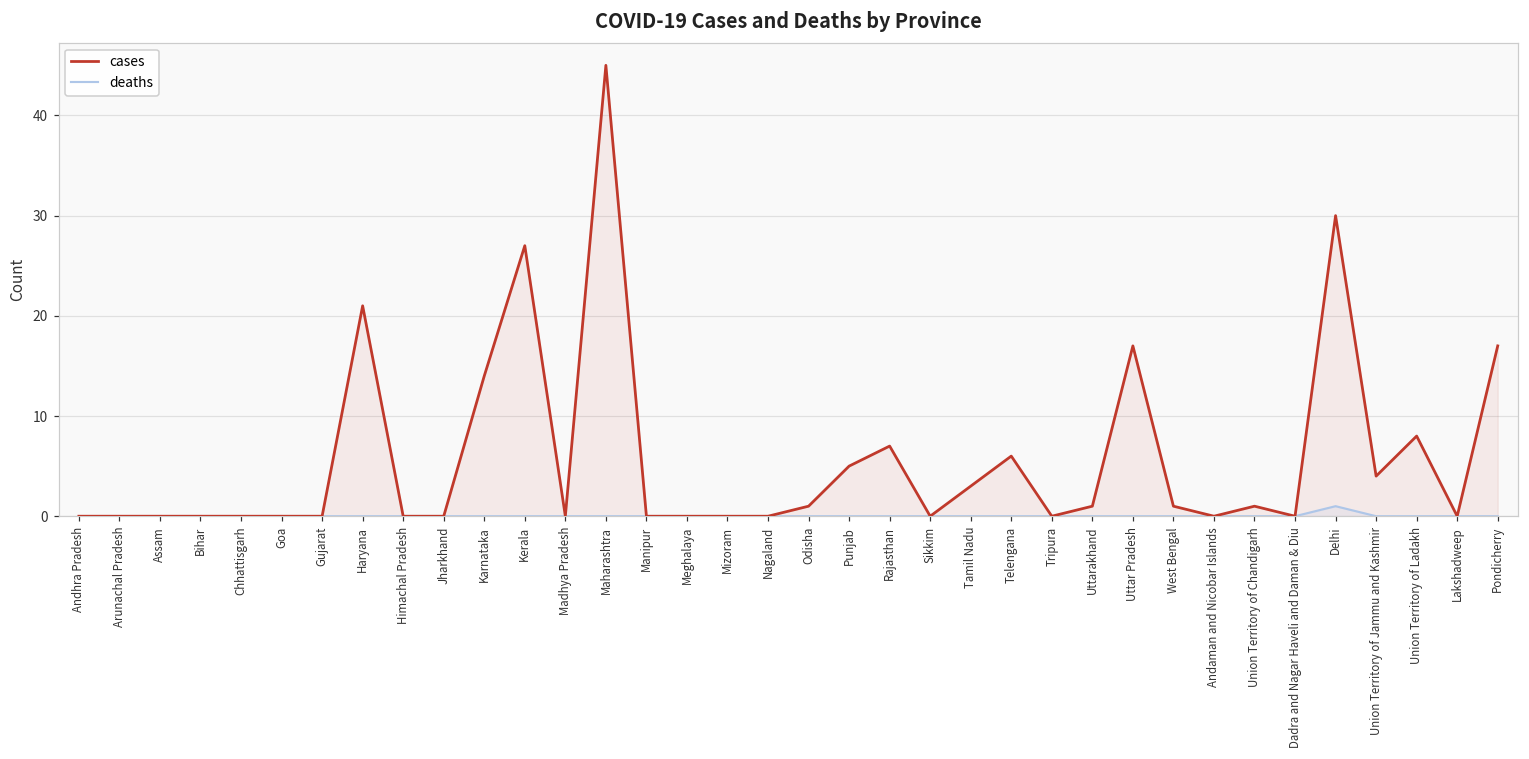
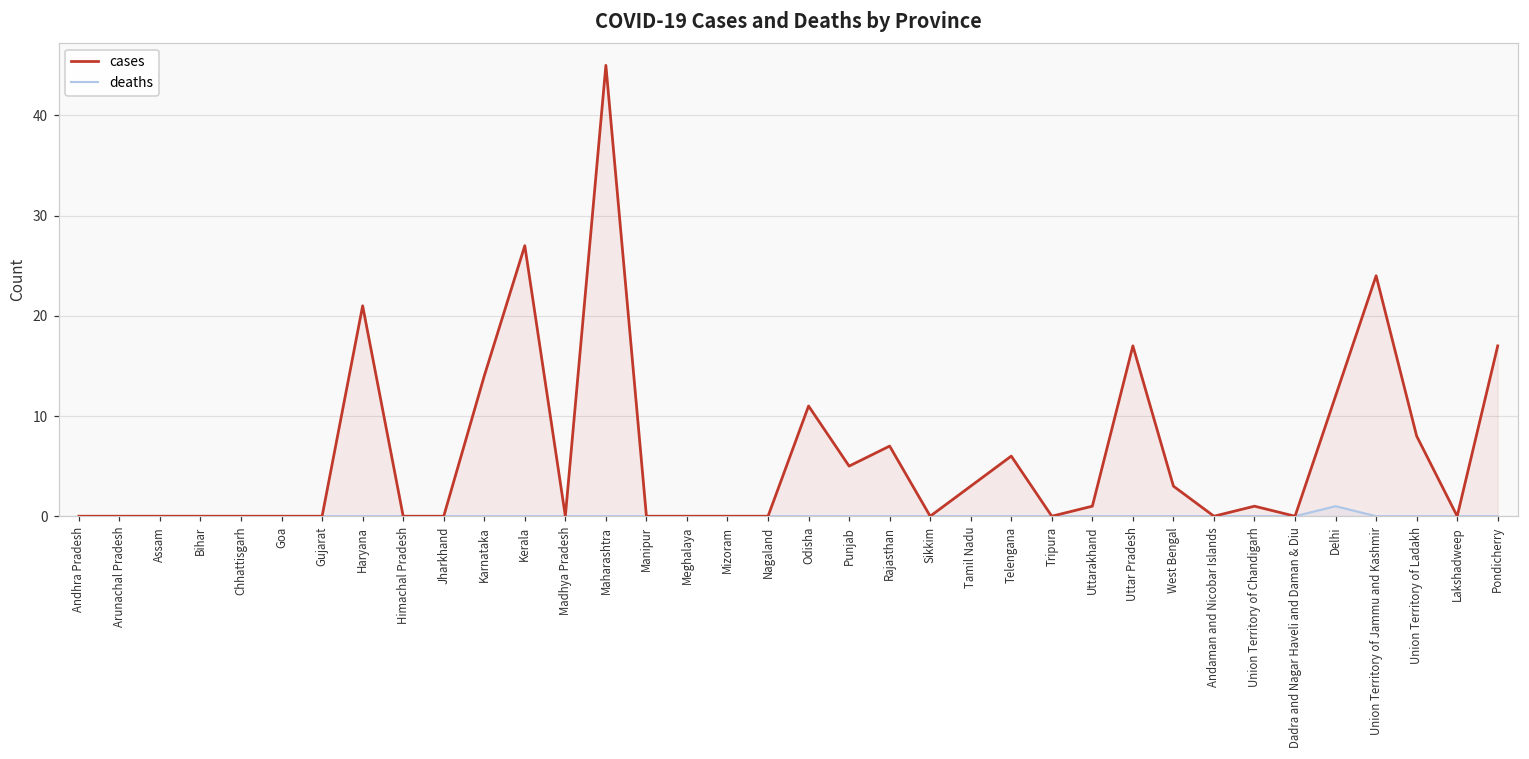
  {
    "cases": {
      "Haryana": 21,
      "Karnataka": 14,
      "Kerala": 27,
      "Maharashtra": 45,
-     "Odisha": 1,
+     "Odisha": 11,
      "Punjab": 5,
      "Rajasthan": 7,
      "Tamil Nadu": 3,
      "Telengana": 6,
      "Uttarakhand": 1,
      "Uttar Pradesh": 17,
-     "West Bengal": 1,
+     "West Bengal": 3,
      "Union Territory of Chandigarh": 1,
-     "Delhi": 30,
-     "Union Territory of Jammu and Kashmir": 4,
+     "Delhi": 12,
+     "Union Territory of Jammu and Kashmir": 24,
      "Union Territory of Ladakh": 8,
      "Pondicherry": 17
    },
    "deaths": {
      "Haryana": 0,
      "Karnataka": 0,
      "Kerala": 0,
      "Maharashtra": 0,
      "Odisha": 0,
      "Punjab": 0,
      "Rajasthan": 0,
      "Tamil Nadu": 0,
      "Telengana": 0,
      "Uttarakhand": 0,
      "Uttar Pradesh": 0,
      "West Bengal": 0,
      "Union Territory of Chandigarh": 0,
      "Delhi": 1,
      "Union Territory of Jammu and Kashmir": 0,
      "Union Territory of Ladakh": 0,
      "Pondicherry": 0
    }
  }
